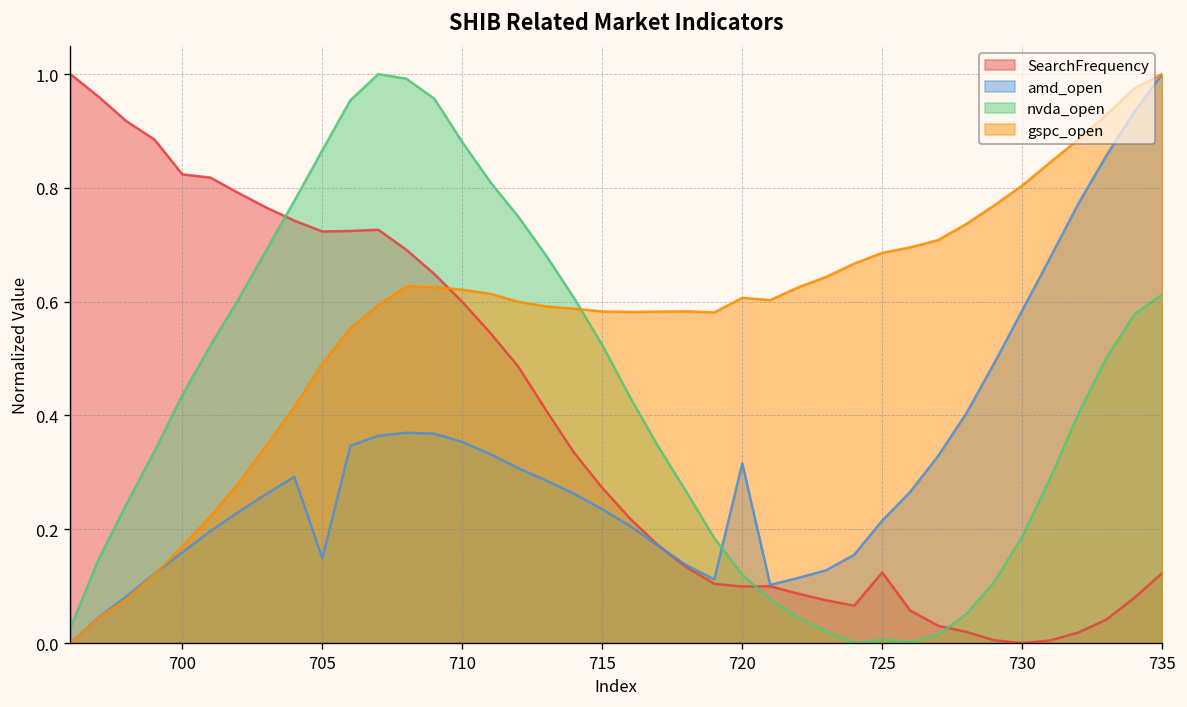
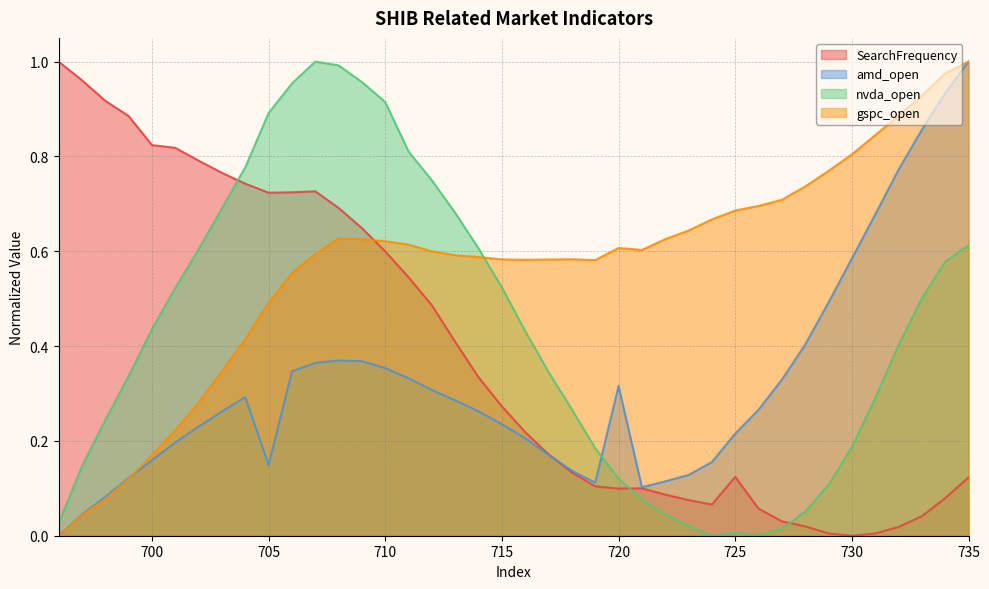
  {
    "SearchFrequency": {
      "700": 0.82,
      "705": 0.72,
      "710": 0.60,
      "715": 0.27,
      "720": 0.10,
      "725": 0.12,
      "730": 0.00,
      "735": 0.12
    },
    "amd_open": {
      "700": 0.16,
      "705": 0.15,
      "710": 0.35,
      "715": 0.24,
      "720": 0.32,
      "725": 0.22,
      "730": 0.58
    },
    "nvda_open": {
      "700": 0.44,
-     "705": 0.87,
-     "710": 0.88,
+     "705": 0.89,
+     "710": 0.91,
      "715": 0.52,
      "720": 0.12,
      "725": 0.01,
      "730": 0.19,
      "735": 0.61
    },
    "gspc_open": {
      "700": 0.17,
      "705": 0.49,
      "710": 0.62,
      "715": 0.58,
      "720": 0.61,
      "725": 0.69,
      "730": 0.80
    }
  }
